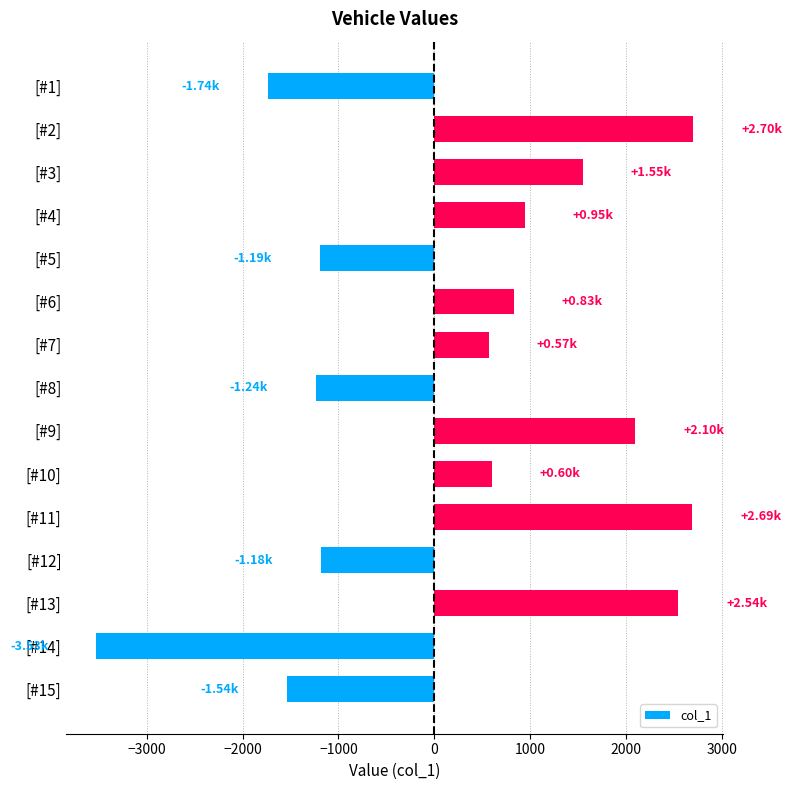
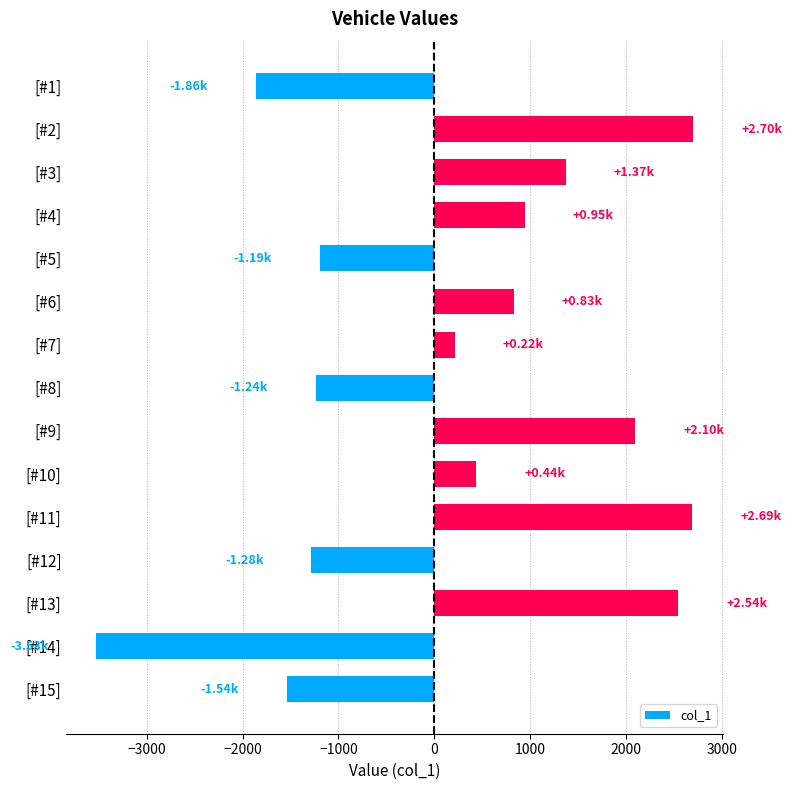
  {
-   "[#1]": "-1.74k",
-   "[#3]": "+1.55k",
-   "[#7]": "+0.57k",
-   "[#10]": "+0.60k",
-   "[#12]": "-1.18k"
+   "[#1]": "-1.86k",
+   "[#3]": "+1.37k",
+   "[#7]": "+0.22k",
+   "[#10]": "+0.44k",
+   "[#12]": "-1.28k"
  }
